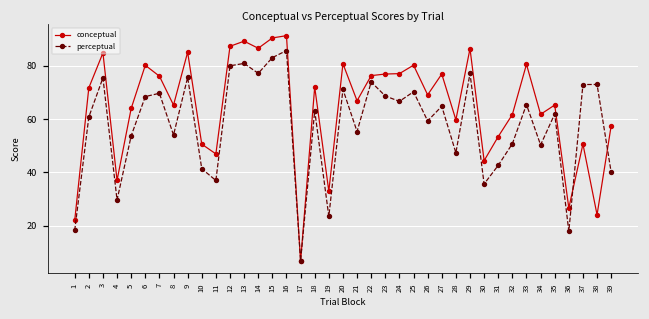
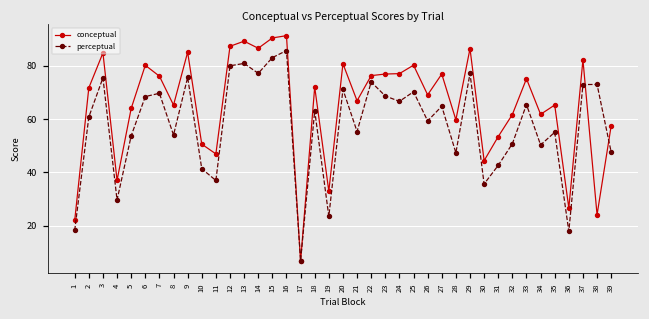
  {
    "conceptual": {
      "1": 22,
      "2": 72,
      "4": 37,
      "5": 64,
      "6": 80,
      "7": 76,
      "8": 65,
      "9": 85,
      "10": 51,
      "11": 47,
      "12": 87,
      "13": 89,
      "14": 87,
      "15": 90,
      "16": 91,
      "18": 72,
      "19": 33,
      "20": 81,
      "21": 67,
      "22": 76,
      "23": 77,
      "24": 77,
      "25": 80,
      "26": 69,
      "27": 77,
      "28": 60,
      "29": 86,
      "30": 44,
      "31": 53,
      "32": 62,
-     "33": 81,
+     "33": 75,
      "34": 62,
      "35": 65,
      "36": 27,
-     "37": 51,
+     "37": 82,
      "38": 24,
      "39": 57
    },
    "perceptual": {
      "1": 18,
      "2": 61,
      "3": 75,
      "4": 30,
      "5": 54,
      "6": 68,
      "7": 70,
      "8": 54,
      "9": 76,
      "10": 41,
      "11": 37,
      "12": 80,
      "13": 81,
      "14": 77,
      "15": 83,
      "16": 86,
      "18": 63,
      "19": 23,
      "20": 71,
      "21": 55,
      "22": 74,
      "23": 69,
      "24": 67,
      "25": 70,
      "26": 59,
      "27": 65,
      "28": 47,
      "29": 77,
      "30": 36,
      "31": 43,
      "32": 51,
      "33": 65,
      "34": 50,
-     "35": 62,
+     "35": 55,
      "36": 18,
      "37": 73,
      "38": 73,
-     "39": 40
+     "39": 48
    }
  }
